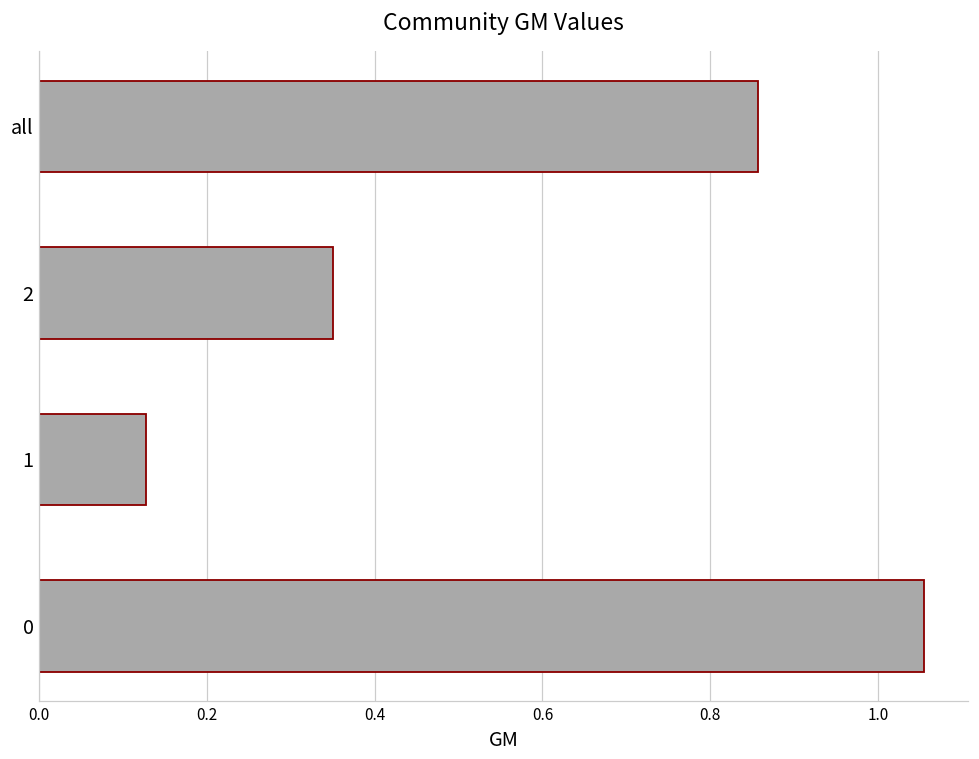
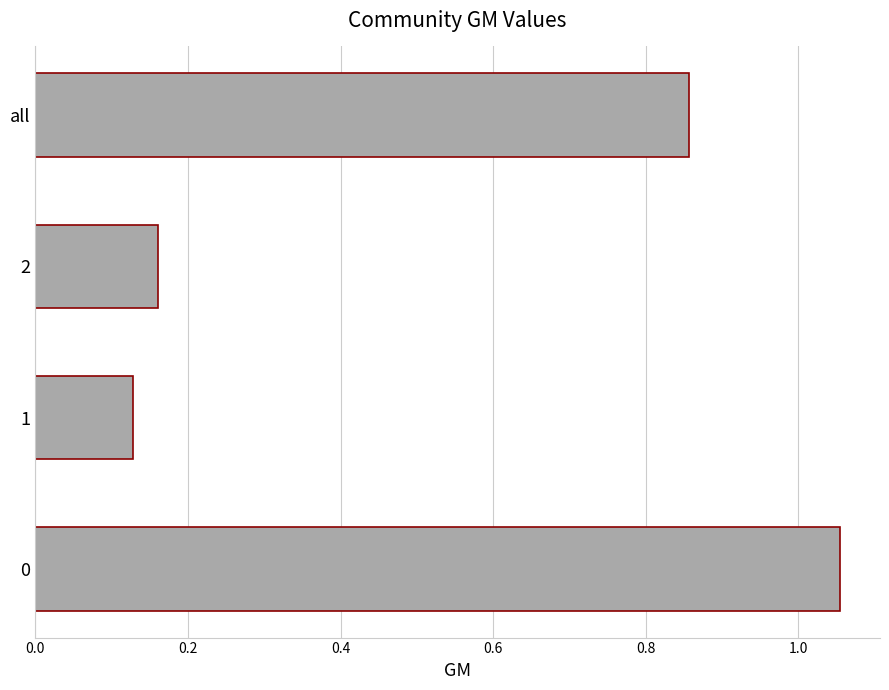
  {
    "all": 0.86,
-   "2": 0.35,
+   "2": 0.16,
    "1": 0.13,
    "0": 1.05
  }
